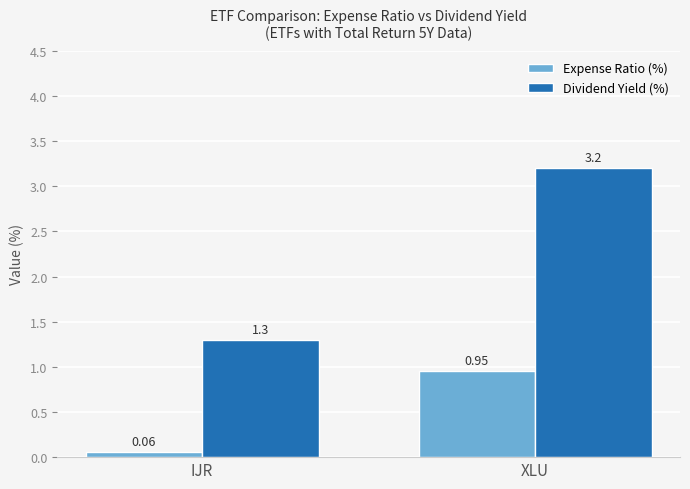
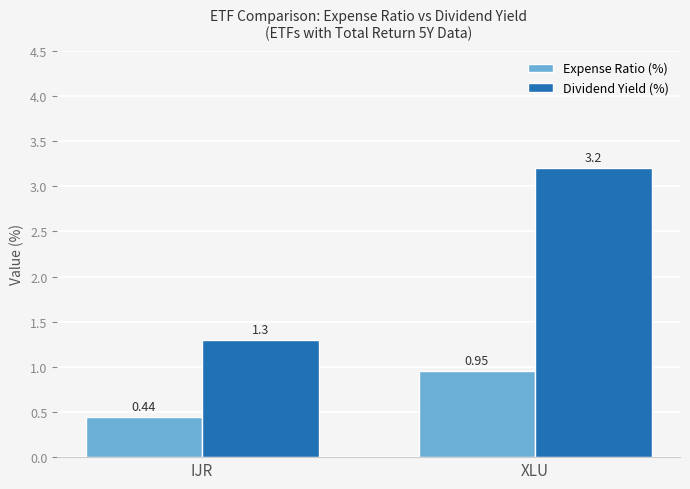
  {
    "Expense Ratio (%)": {
-     "IJR": 0.06,
+     "IJR": 0.44,
      "XLU": 0.95
    },
    "Dividend Yield (%)": {
      "IJR": 1.3,
      "XLU": 3.2
    }
  }
